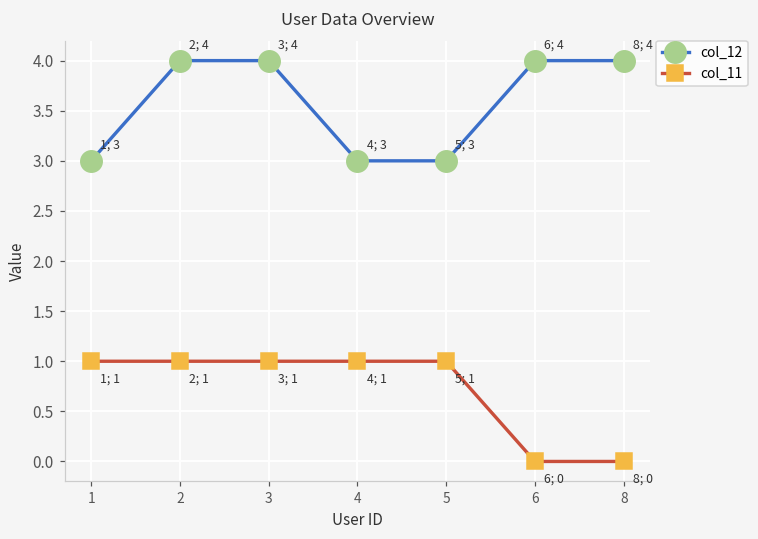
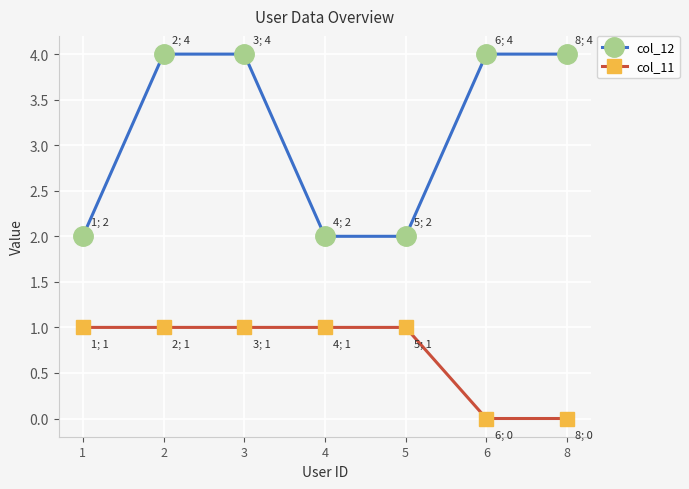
  {
    "col_12": {
-     "1": "3",
+     "1": "2",
      "2": "4",
      "3": "4",
-     "4": "3",
-     "5": "3",
+     "4": "2",
+     "5": "2",
      "6": "4",
      "8": "4"
    },
    "col_11": {
      "1": "1;",
      "2": "1",
      "3": "1",
      "4": "1",
      "5": "1",
      "6": "0",
      "8": "0"
    }
  }
